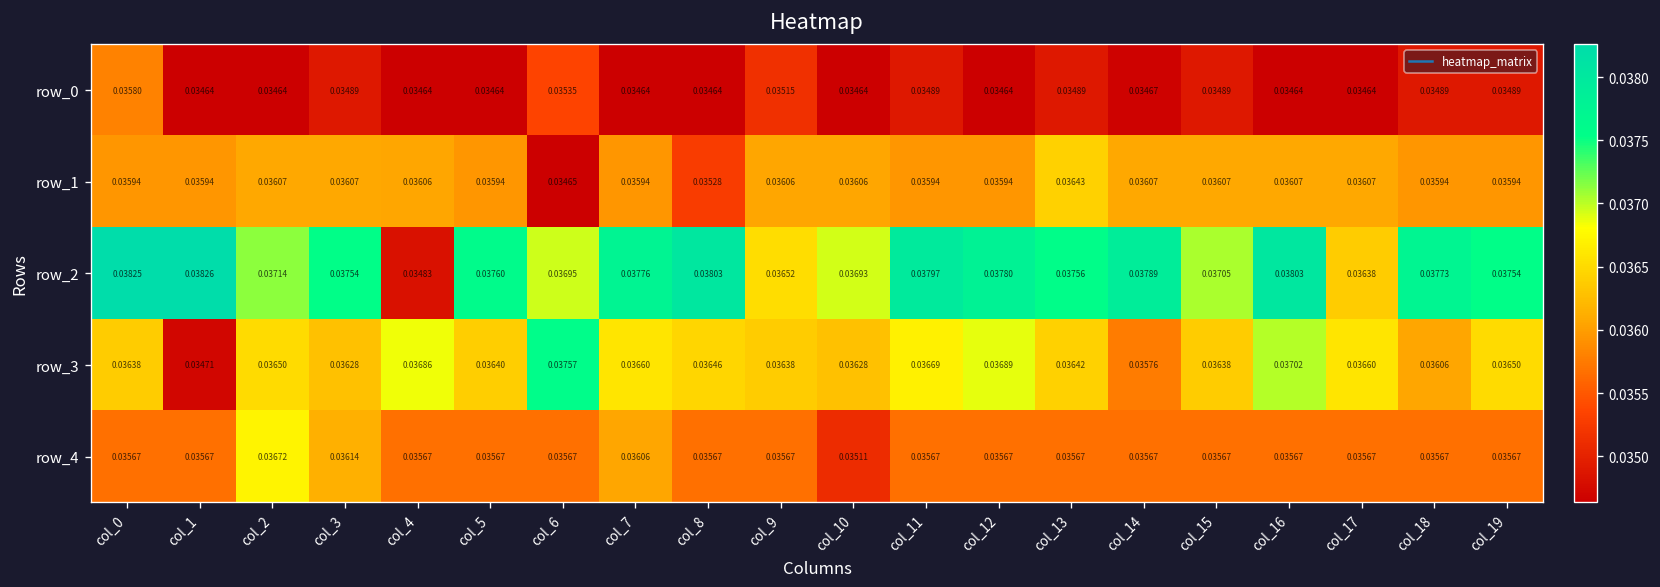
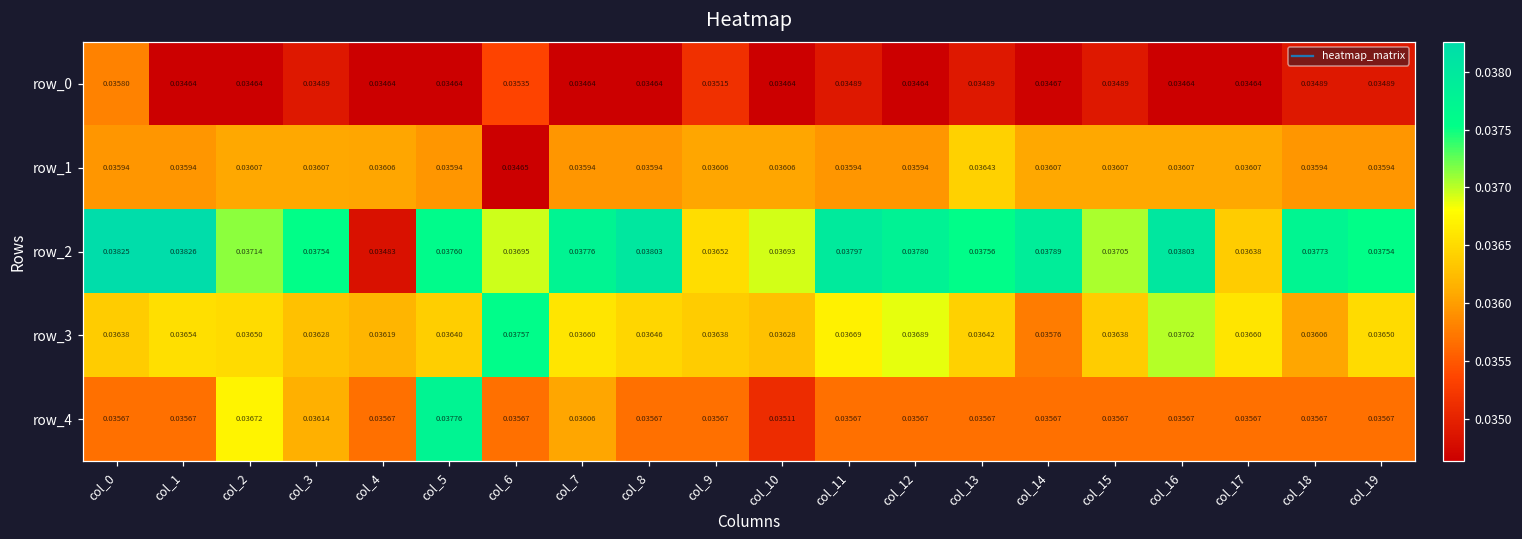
  {
    "row_0": {
      "col_0": 0.03580,
      "col_1": 0.03464,
      "col_2": 0.03464,
      "col_3": 0.03489,
      "col_4": 0.03464,
      "col_5": 0.03464,
      "col_6": 0.03535,
      "col_7": 0.03464,
      "col_8": 0.03464,
      "col_9": 0.03515,
      "col_10": 0.03464,
      "col_11": 0.03489,
      "col_12": 0.03464,
      "col_13": 0.03489,
      "col_14": 0.03467,
      "col_15": 0.03489,
      "col_16": 0.03464,
      "col_17": 0.03464,
      "col_18": 0.03489,
      "col_19": 0.03489
    },
    "row_1": {
      "col_0": 0.03594,
      "col_1": 0.03594,
      "col_2": 0.03607,
      "col_3": 0.03607,
      "col_4": 0.03606,
      "col_5": 0.03594,
      "col_6": 0.03465,
      "col_7": 0.03594,
-     "col_8": 0.03528,
+     "col_8": 0.03594,
      "col_9": 0.03606,
      "col_10": 0.03606,
      "col_11": 0.03594,
      "col_12": 0.03594,
      "col_13": 0.03643,
      "col_14": 0.03607,
      "col_15": 0.03607,
      "col_16": 0.03607,
      "col_17": 0.03607,
      "col_18": 0.03594,
      "col_19": 0.03594
    },
    "row_2": {
      "col_0": 0.03825,
      "col_1": 0.03826,
      "col_2": 0.03714,
      "col_3": 0.03754,
      "col_4": 0.03483,
      "col_5": 0.03760,
      "col_6": 0.03695,
      "col_7": 0.03776,
      "col_8": 0.03803,
      "col_9": 0.03652,
      "col_10": 0.03693,
      "col_11": 0.03797,
      "col_12": 0.03780,
      "col_13": 0.03756,
      "col_14": 0.03789,
      "col_15": 0.03705,
      "col_16": 0.03803,
      "col_17": 0.03638,
      "col_18": 0.03773,
      "col_19": 0.03754
    },
    "row_3": {
      "col_0": 0.03638,
-     "col_1": 0.03471,
+     "col_1": 0.03654,
      "col_2": 0.03650,
      "col_3": 0.03628,
-     "col_4": 0.03686,
+     "col_4": 0.03619,
      "col_5": 0.03640,
      "col_6": 0.03757,
      "col_7": 0.03660,
      "col_8": 0.03646,
      "col_9": 0.03638,
      "col_10": 0.03628,
      "col_11": 0.03669,
      "col_12": 0.03689,
      "col_13": 0.03642,
      "col_14": 0.03576,
      "col_15": 0.03638,
      "col_16": 0.03702,
      "col_17": 0.03660,
      "col_18": 0.03606,
      "col_19": 0.03650
    },
    "row_4": {
      "col_0": 0.03567,
      "col_1": 0.03567,
      "col_2": 0.03672,
      "col_3": 0.03614,
      "col_4": 0.03567,
-     "col_5": 0.03567,
+     "col_5": 0.03776,
      "col_6": 0.03567,
      "col_7": 0.03606,
      "col_8": 0.03567,
      "col_9": 0.03567,
      "col_10": 0.03511,
      "col_11": 0.03567,
      "col_12": 0.03567,
      "col_13": 0.03567,
      "col_14": 0.03567,
      "col_15": 0.03567,
      "col_16": 0.03567,
      "col_17": 0.03567,
      "col_18": 0.03567,
      "col_19": 0.03567
    }
  }
